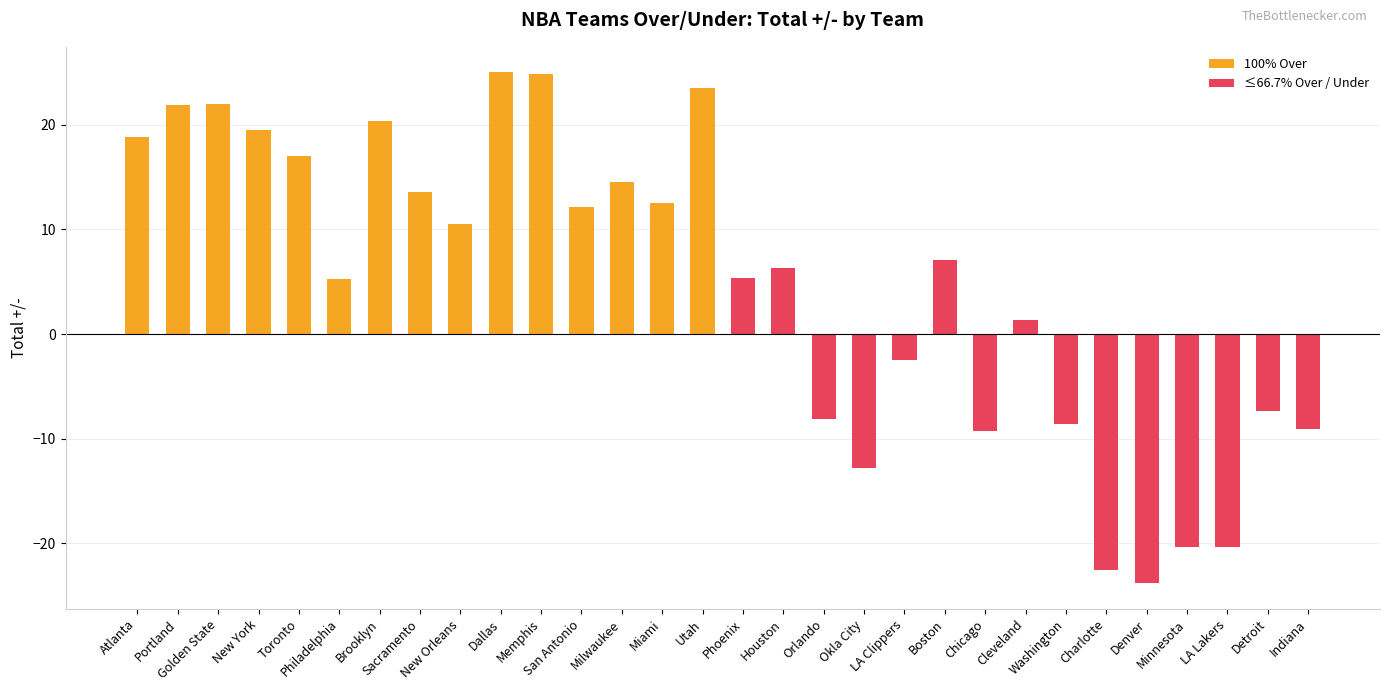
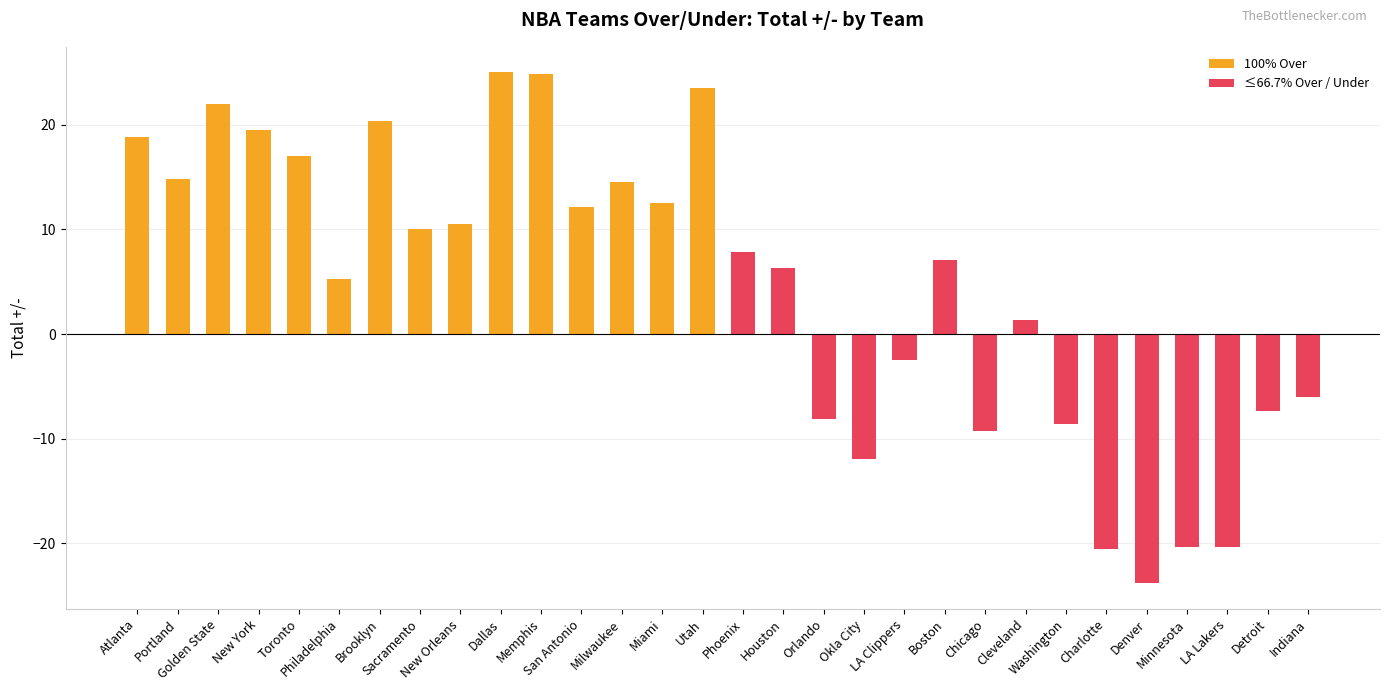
  {
    "Atlanta": 18.8,
-   "Portland": 21.9,
+   "Portland": 14.8,
    "Golden State": 22.0,
    "New York": 19.5,
    "Toronto": 17.0,
    "Philadelphia": 5.3,
    "Brooklyn": 20.4,
-   "Sacramento": 13.6,
+   "Sacramento": 10.0,
    "New Orleans": 10.5,
    "Dallas": 25.0,
    "Memphis": 24.8,
    "San Antonio": 12.1,
    "Milwaukee": 14.5,
    "Miami": 12.5,
    "Utah": 23.5,
-   "Phoenix": 5.4,
+   "Phoenix": 7.8,
    "Houston": 6.3,
    "Orlando": -8.1,
-   "Okla City": -12.8,
+   "Okla City": -11.9,
    "LA Clippers": -2.5,
    "Boston": 7.1,
    "Chicago": -9.3,
    "Cleveland": 1.3,
    "Washington": -8.6,
-   "Charlotte": -22.5,
+   "Charlotte": -20.5,
    "Denver": -23.8,
    "Minnesota": -20.3,
    "LA Lakers": -20.3,
    "Detroit": -7.3,
-   "Indiana": -9.1
+   "Indiana": -6.0
  }
